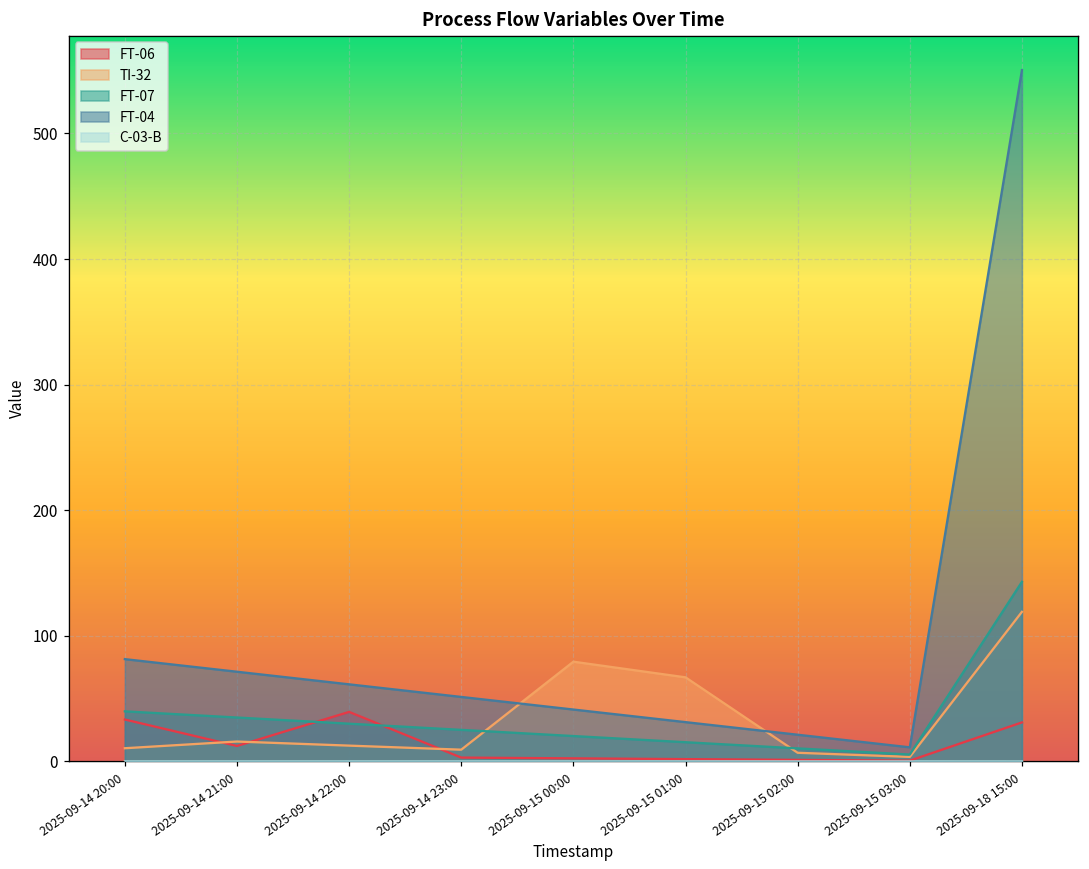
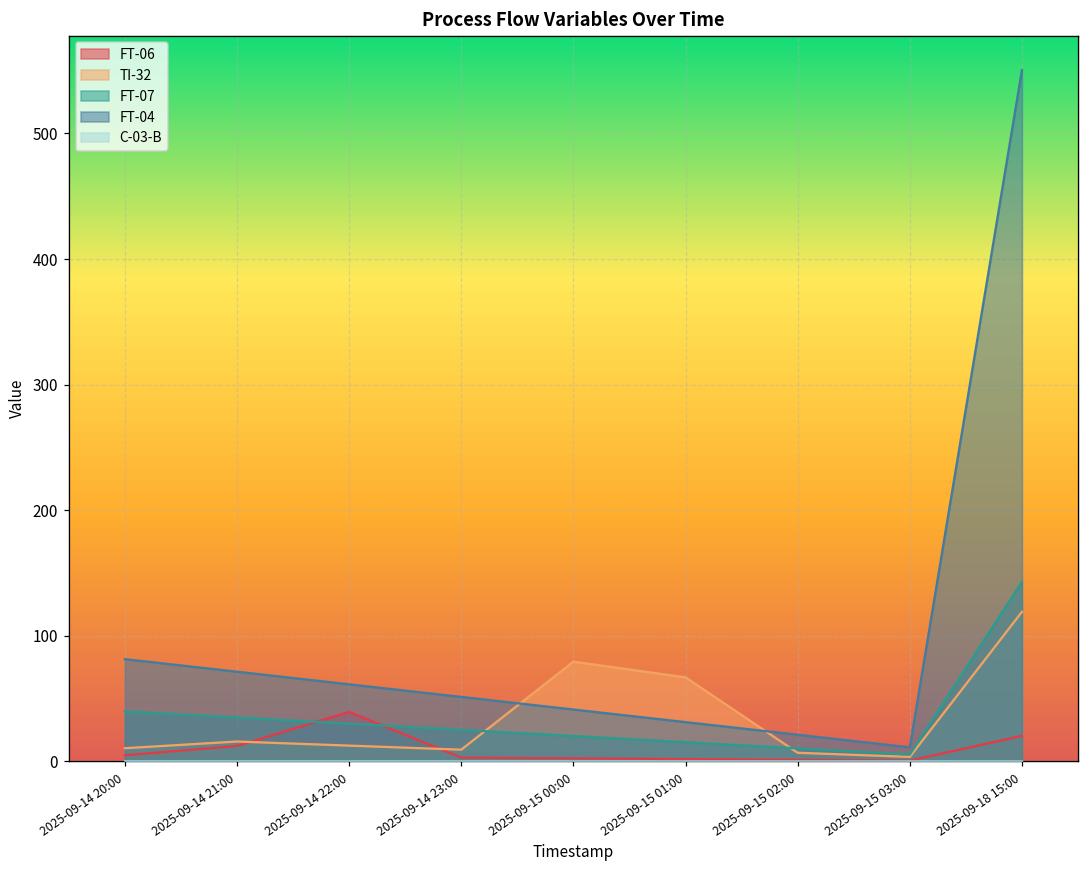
  {
    "FT-06": {
-     "2025-09-14 20:00": 33,
+     "2025-09-14 20:00": 5,
      "2025-09-14 21:00": 12,
      "2025-09-14 22:00": 39,
      "2025-09-14 23:00": 3,
      "2025-09-15 00:00": 3,
-     "2025-09-18 15:00": 31
+     "2025-09-18 15:00": 20
    },
    "TI-32": {
      "2025-09-14 20:00": 11,
      "2025-09-14 21:00": 16,
      "2025-09-14 22:00": 13,
      "2025-09-14 23:00": 9,
      "2025-09-15 00:00": 79,
      "2025-09-15 01:00": 67,
      "2025-09-15 02:00": 7,
      "2025-09-18 15:00": 119
    },
    "C-03-B": {
      "2025-09-14 20:00": 0,
      "2025-09-14 21:00": 0,
      "2025-09-14 22:00": 0,
      "2025-09-14 23:00": 0,
      "2025-09-15 00:00": 0,
      "2025-09-18 15:00": 0
    }
  }
